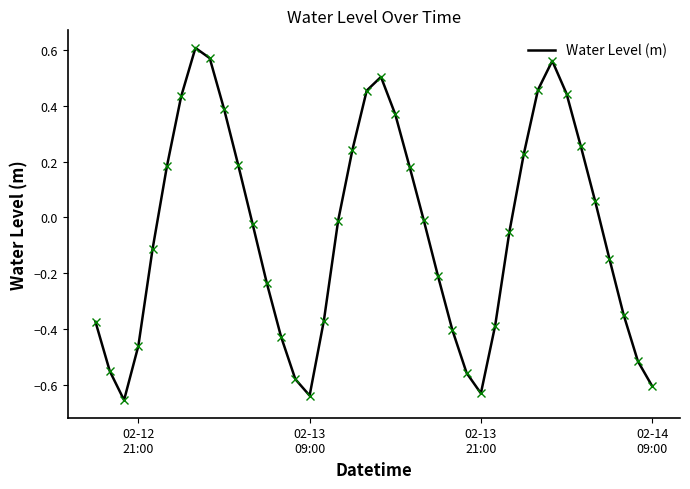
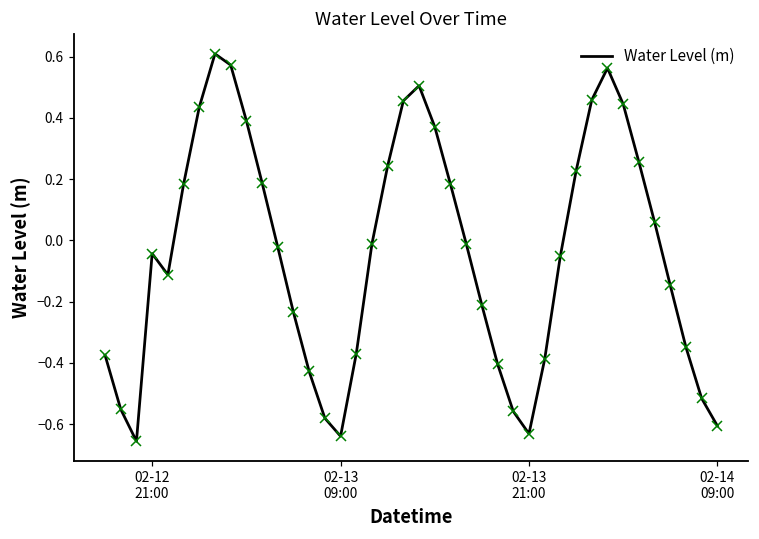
  {
-   "02-12 21:00": -0.46,
+   "02-12 21:00": -0.04,
    "02-13 09:00": -0.64,
    "02-13 21:00": -0.63,
    "02-14 09:00": -0.61
  }
